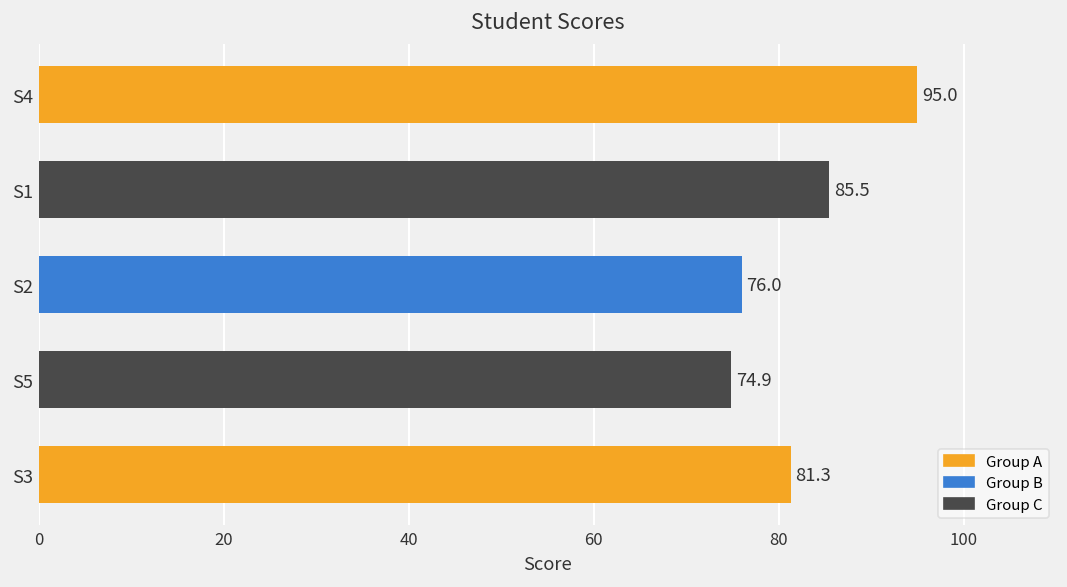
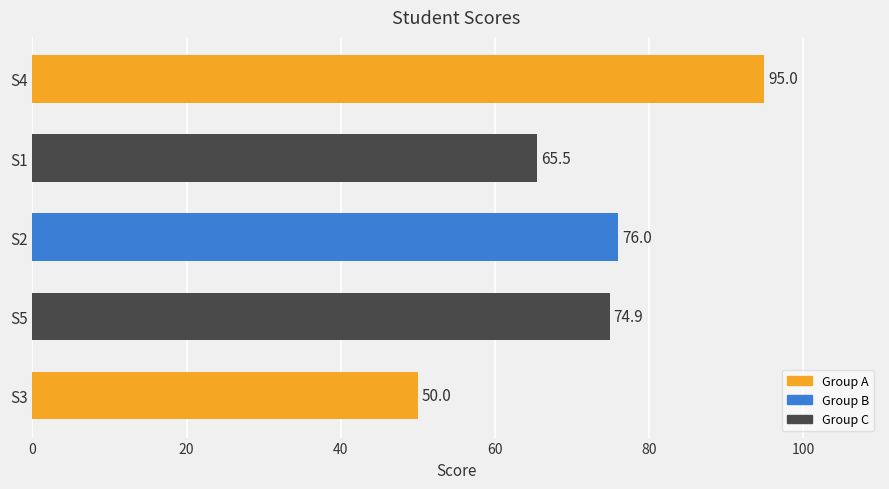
  {
    "S4": 95.0,
-   "S1": 85.5,
+   "S1": 65.5,
    "S2": 76.0,
    "S5": 74.9,
-   "S3": 81.3
+   "S3": 50.0
  }
